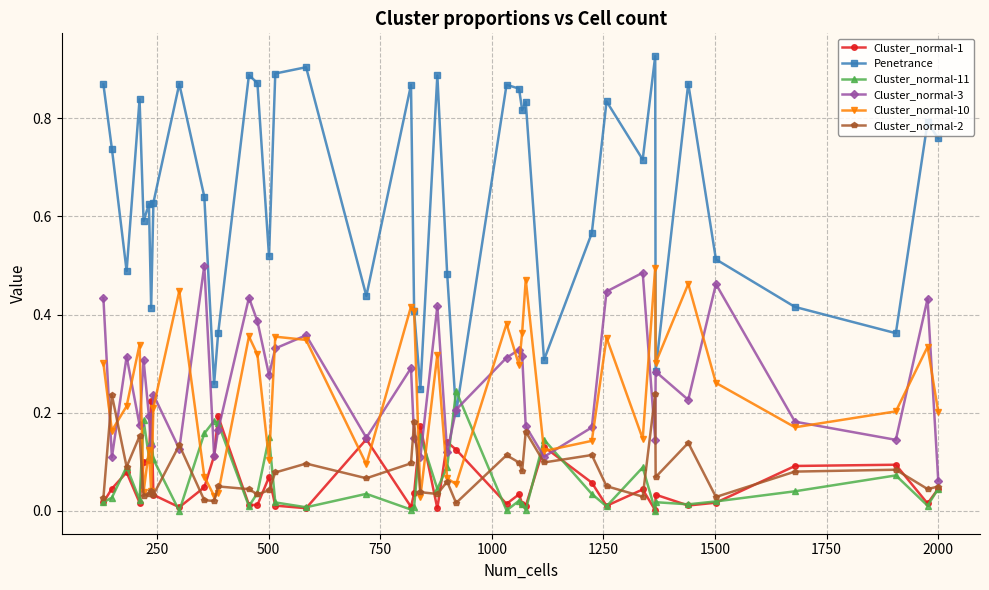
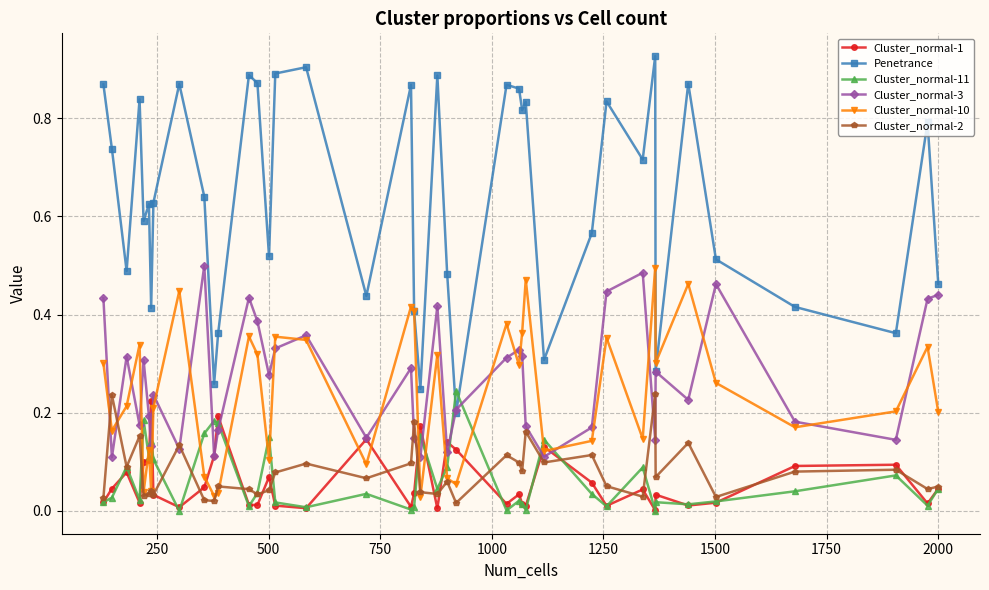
  {
    "Penetrance": {
-     "2000": 0.76
+     "2000": 0.46
    },
    "Cluster_normal-3": {
-     "2000": 0.06
+     "2000": 0.44
    },
    "Cluster_normal-10": {
      "2000": 0.20
    }
  }
